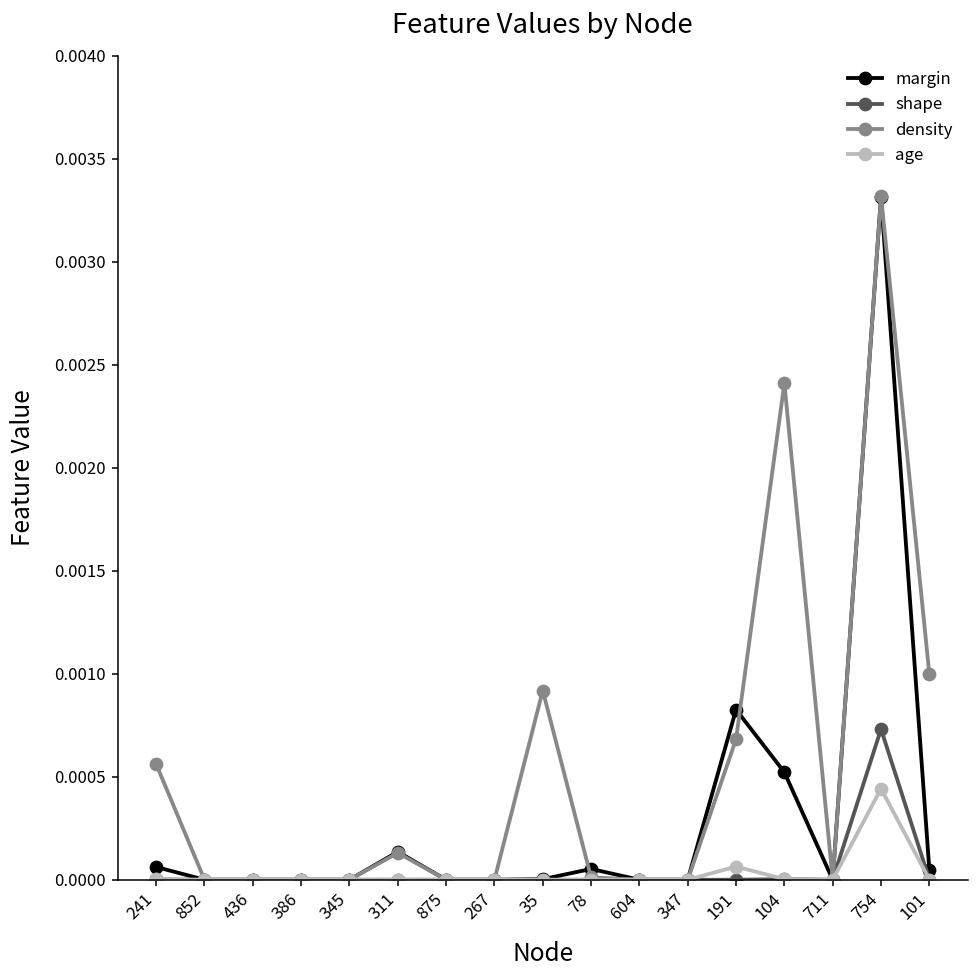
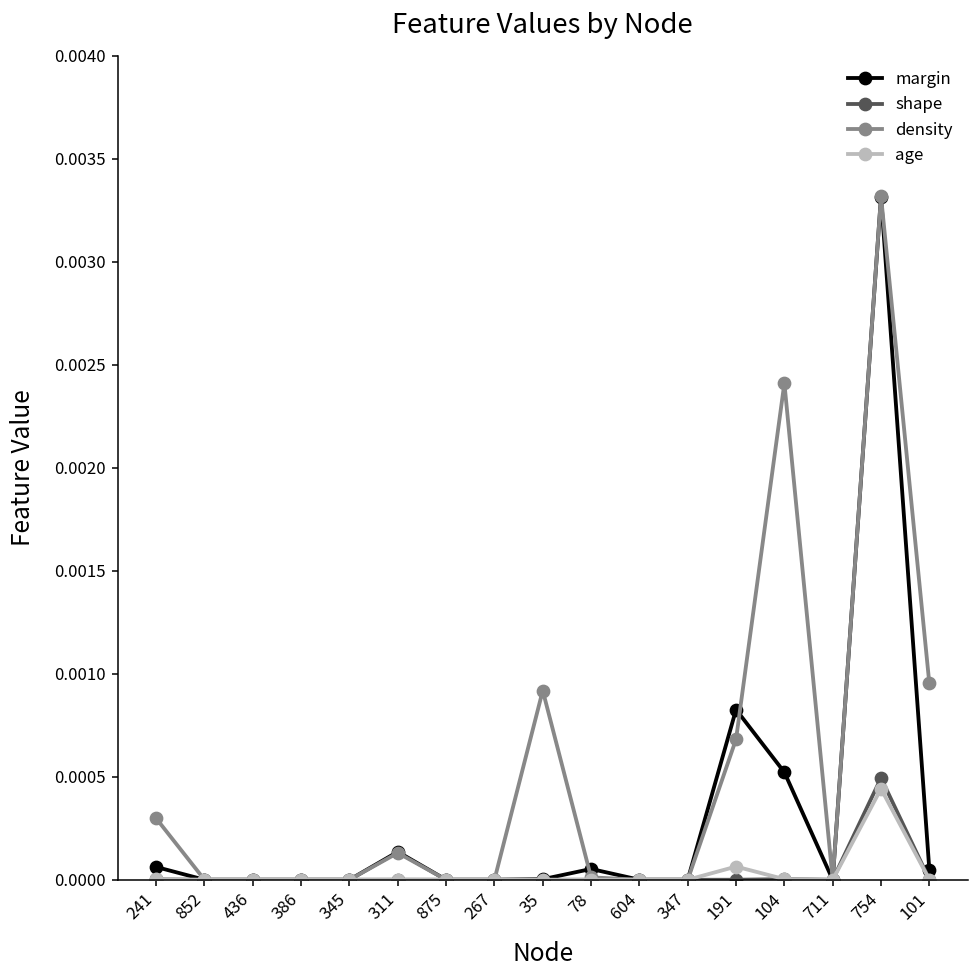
  {
    "margin": {
      "241": 0.00006,
      "78": 0.00005,
      "191": 0.00083,
      "104": 0.00052,
      "101": 0.00005
    },
    "shape": {
      "191": 0.00000,
-     "754": 0.00073
+     "754": 0.00049
    },
    "density": {
-     "241": 0.00056,
+     "241": 0.00030,
      "35": 0.00092,
      "191": 0.00068,
      "104": 0.00241,
-     "101": 0.00100
+     "101": 0.00095
    },
    "age": {
      "191": 0.00006,
      "754": 0.00044
    }
  }
